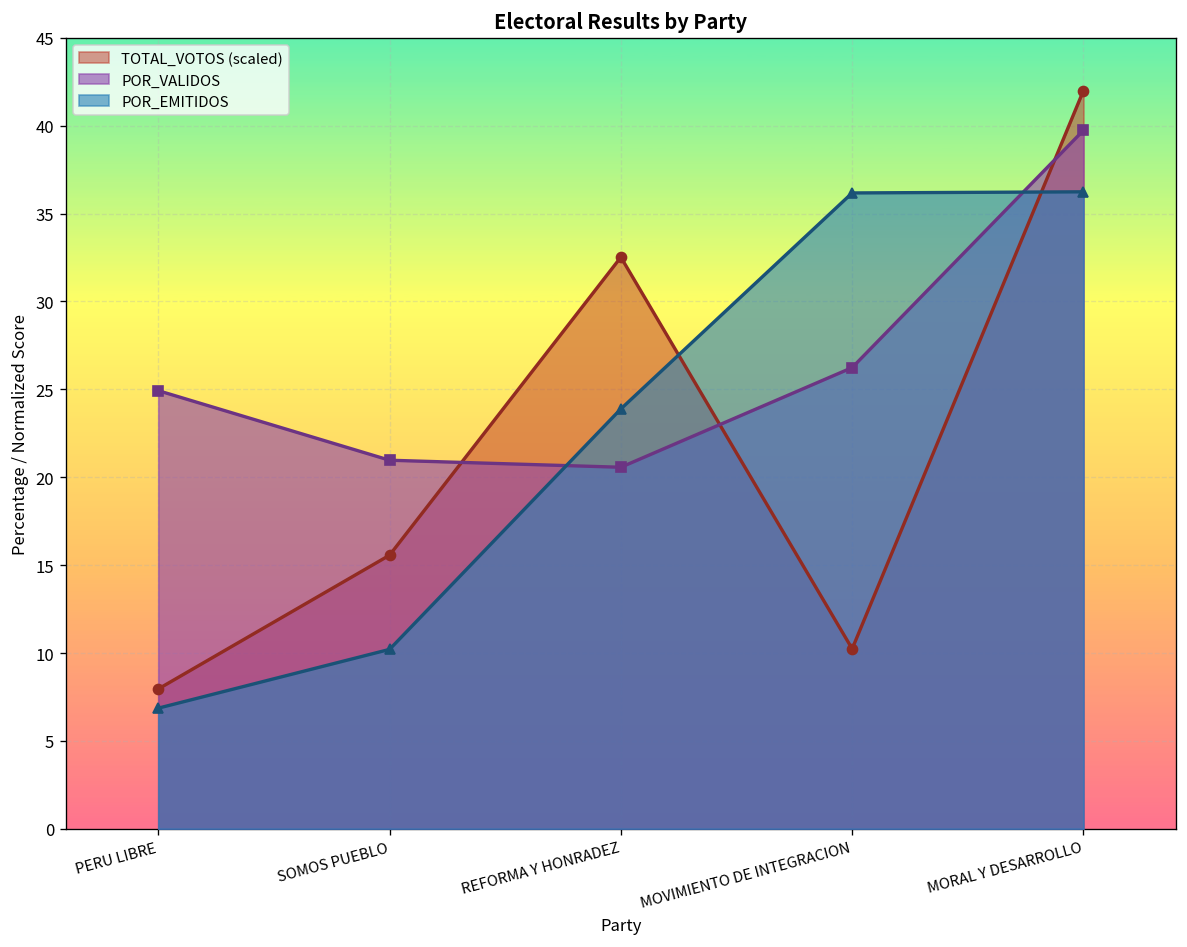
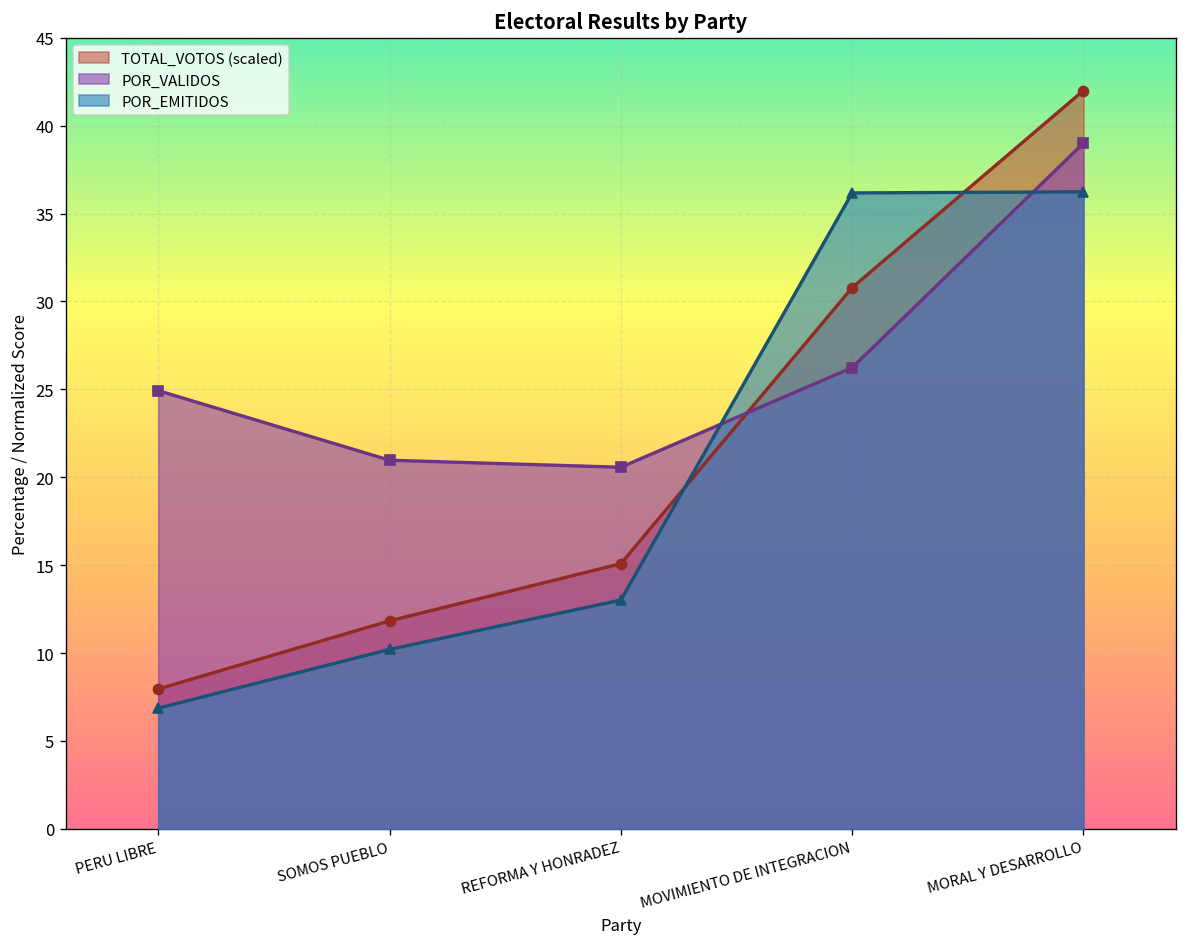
  {
    "TOTAL_VOTOS (scaled)": {
      "PERU LIBRE": 8.0,
-     "SOMOS PUEBLO": 15.6,
-     "REFORMA Y HONRADEZ": 32.5,
-     "MOVIMIENTO DE INTEGRACION": 10.2,
+     "SOMOS PUEBLO": 11.8,
+     "REFORMA Y HONRADEZ": 15.1,
+     "MOVIMIENTO DE INTEGRACION": 30.8,
      "MORAL Y DESARROLLO": 42.0
    },
    "POR_VALIDOS": {
      "PERU LIBRE": 24.9,
      "SOMOS PUEBLO": 21.0,
      "REFORMA Y HONRADEZ": 20.6,
      "MOVIMIENTO DE INTEGRACION": 26.2,
-     "MORAL Y DESARROLLO": 39.7
+     "MORAL Y DESARROLLO": 39.0
    },
    "POR_EMITIDOS": {
      "PERU LIBRE": 6.9,
      "SOMOS PUEBLO": 10.2,
-     "REFORMA Y HONRADEZ": 23.9,
+     "REFORMA Y HONRADEZ": 13.0,
      "MOVIMIENTO DE INTEGRACION": 36.2,
      "MORAL Y DESARROLLO": 36.2
    }
  }
